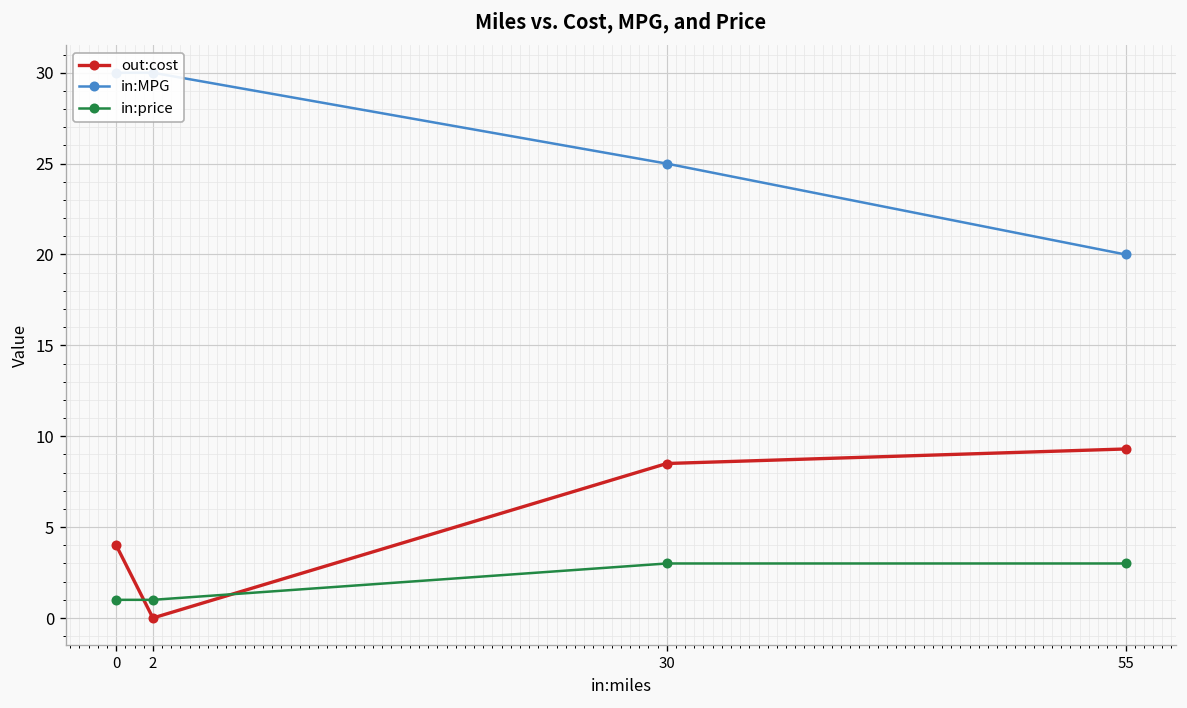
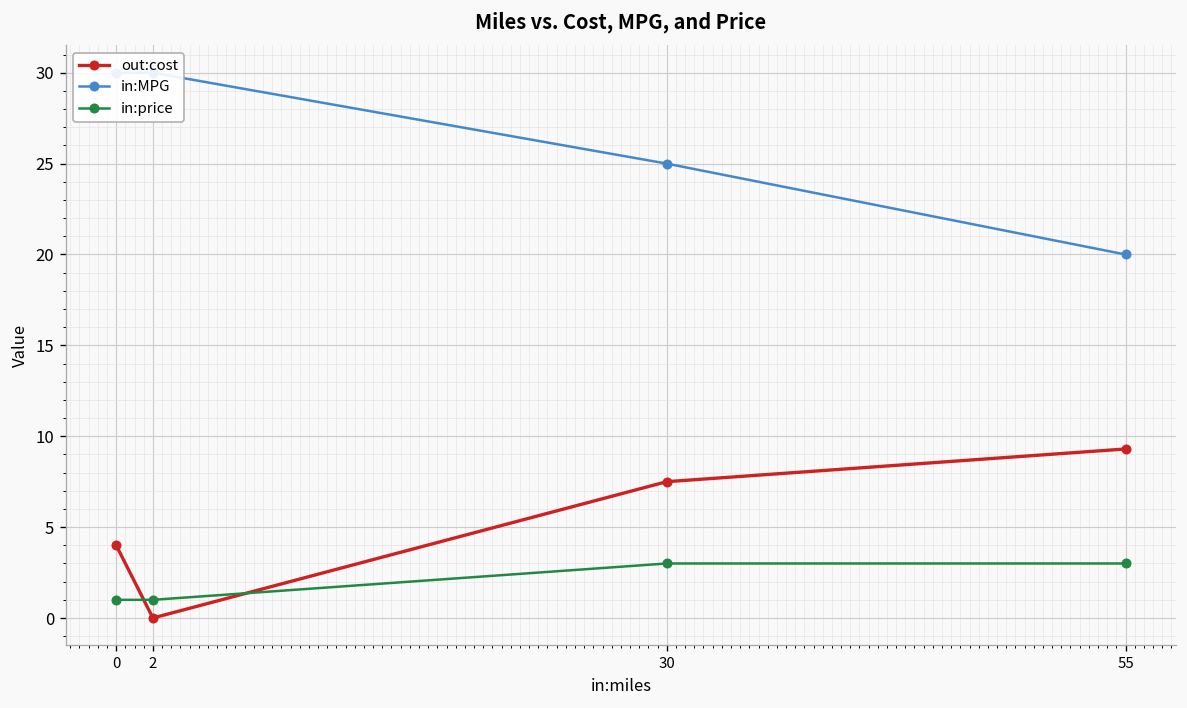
  {
    "out:cost": {
      "0": 4.0,
      "2": 0.0,
-     "30": 8.5,
+     "30": 7.5,
      "55": 9.3
    },
    "in:MPG": {
      "30": 25.0,
      "55": 20.0
    },
    "in:price": {
      "0": 1.0,
      "2": 1.0,
      "30": 3.0,
      "55": 3.0
    }
  }
